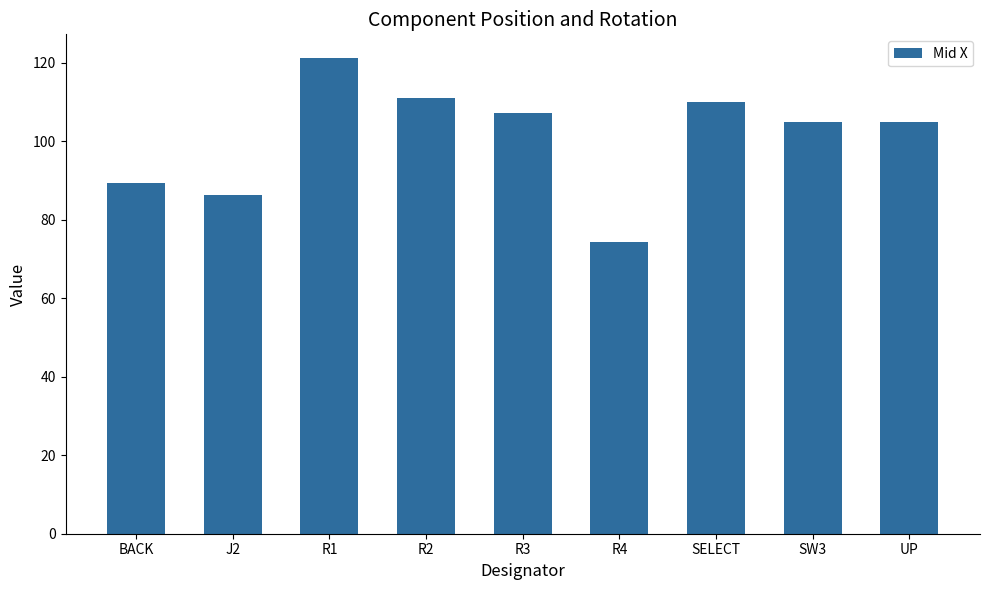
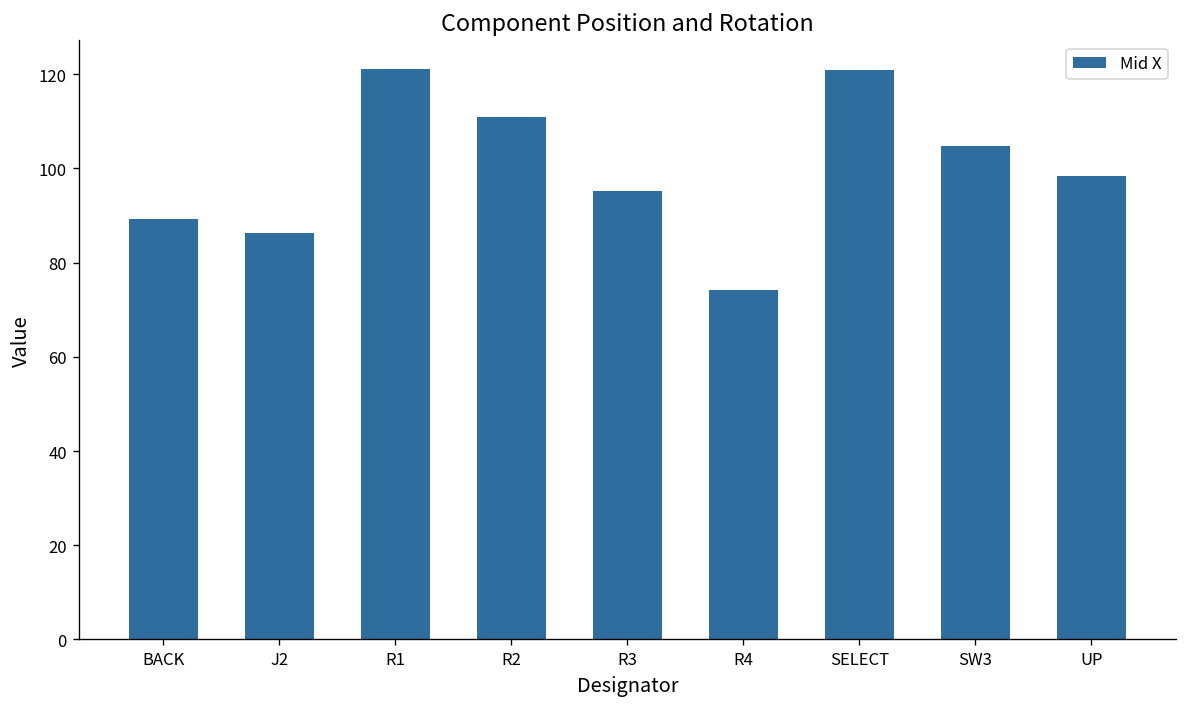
  {
    "BACK": 89,
    "J2": 86,
    "R1": 121,
    "R2": 111,
-   "R3": 107,
+   "R3": 95,
    "R4": 74,
-   "SELECT": 110,
+   "SELECT": 121,
    "SW3": 105,
-   "UP": 105
+   "UP": 98
  }
